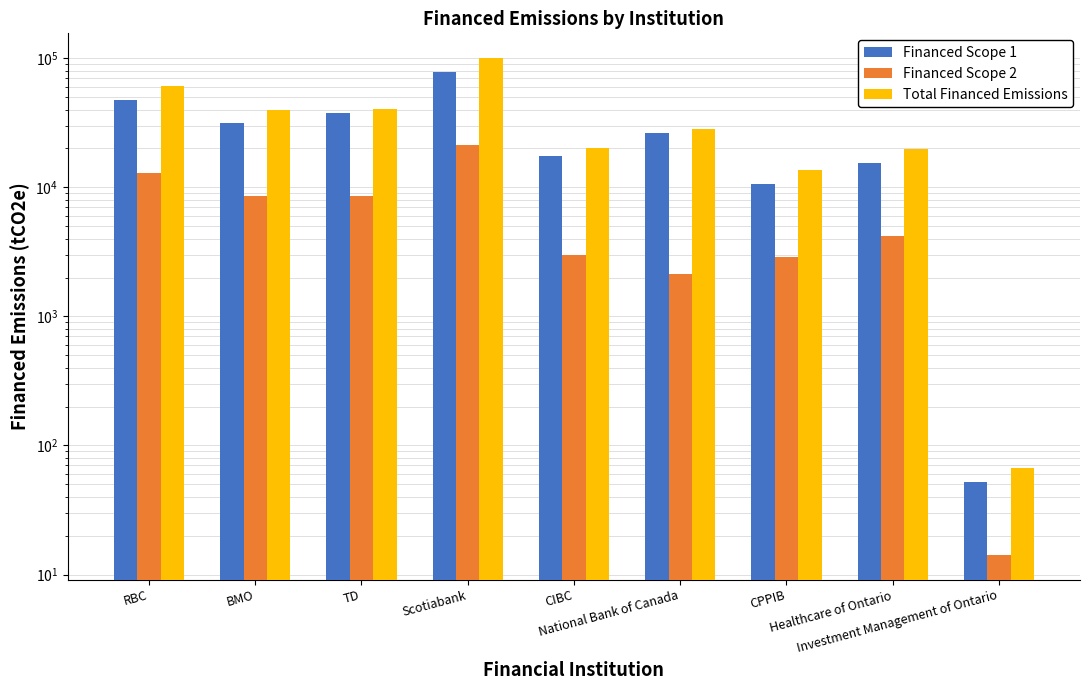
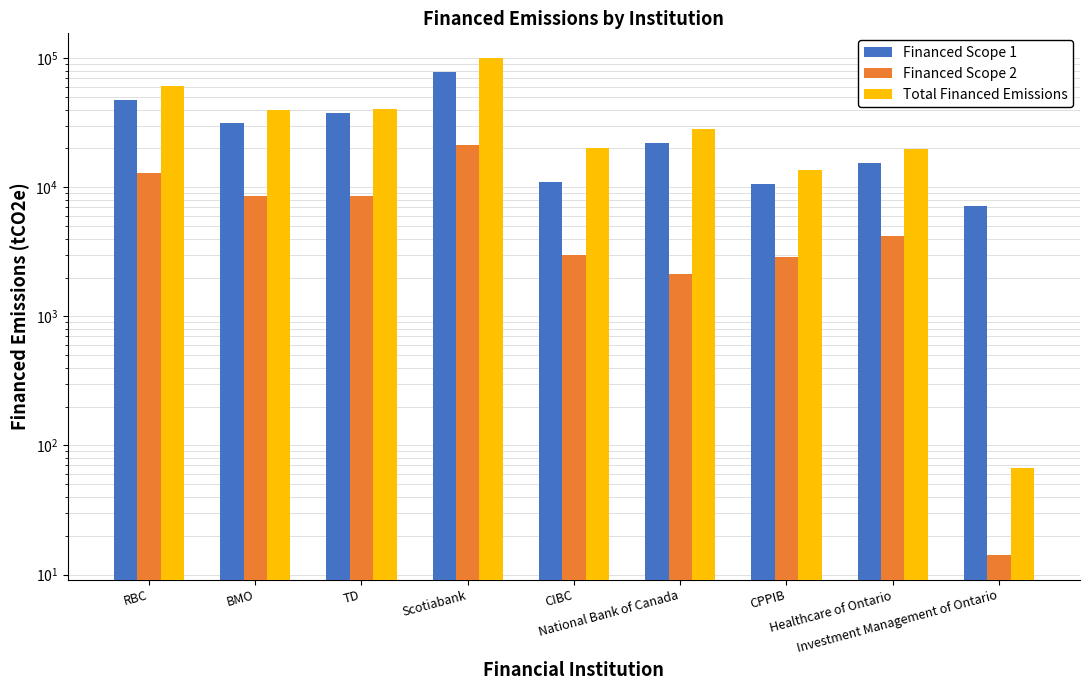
  {
    "Financed Scope 1": {
      "RBC": 48000,
      "BMO": 32000,
      "TD": 38000,
      "Scotiabank": 80000,
-     "CIBC": 17000,
-     "National Bank of Canada": 26000,
+     "CIBC": 11000,
+     "National Bank of Canada": 22000,
      "CPPIB": 11000,
      "Healthcare of Ontario": 16000,
-     "Investment Management of Ontario": 53
+     "Investment Management of Ontario": 7000
    },
    "Financed Scope 2": {
      "RBC": 13000,
      "BMO": 9000,
      "TD": 9000,
      "Scotiabank": 21000,
      "CIBC": 3000,
      "National Bank of Canada": 2100,
      "CPPIB": 2900,
      "Healthcare of Ontario": 4200,
      "Investment Management of Ontario": 14
    },
    "Total Financed Emissions": {
      "RBC": 60000,
      "BMO": 40000,
      "TD": 40000,
      "Scotiabank": 100000,
      "CIBC": 20000,
      "National Bank of Canada": 28000,
      "CPPIB": 14000,
      "Healthcare of Ontario": 20000,
      "Investment Management of Ontario": 70
    }
  }
